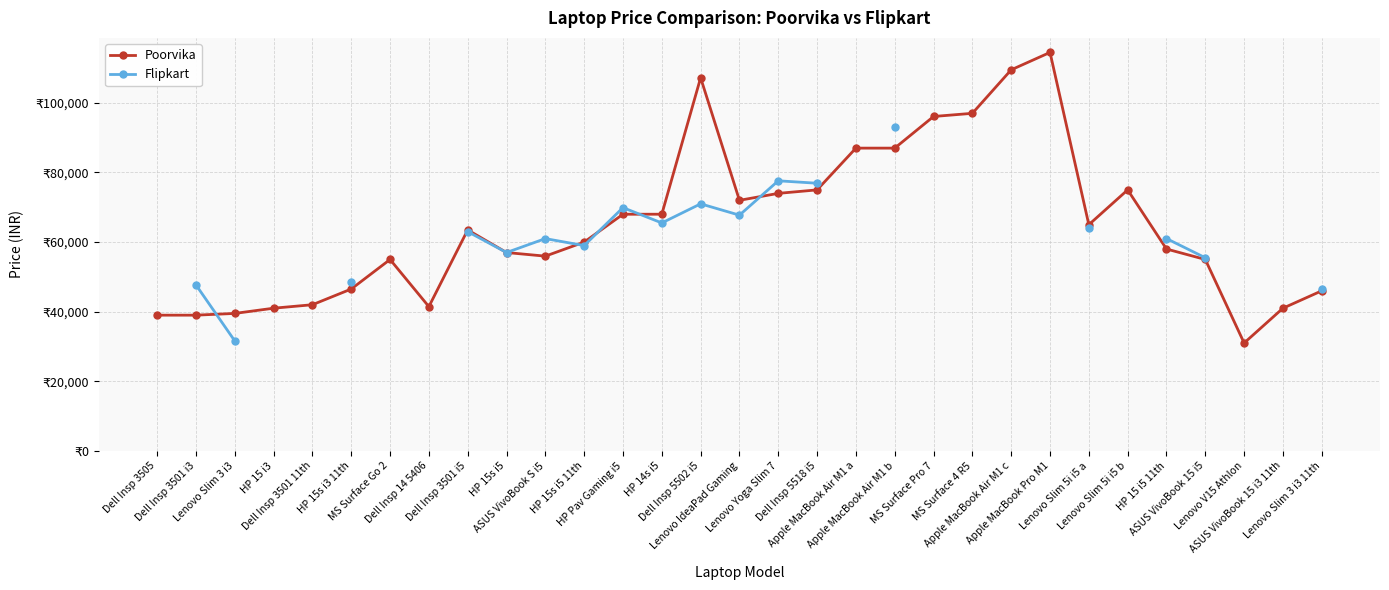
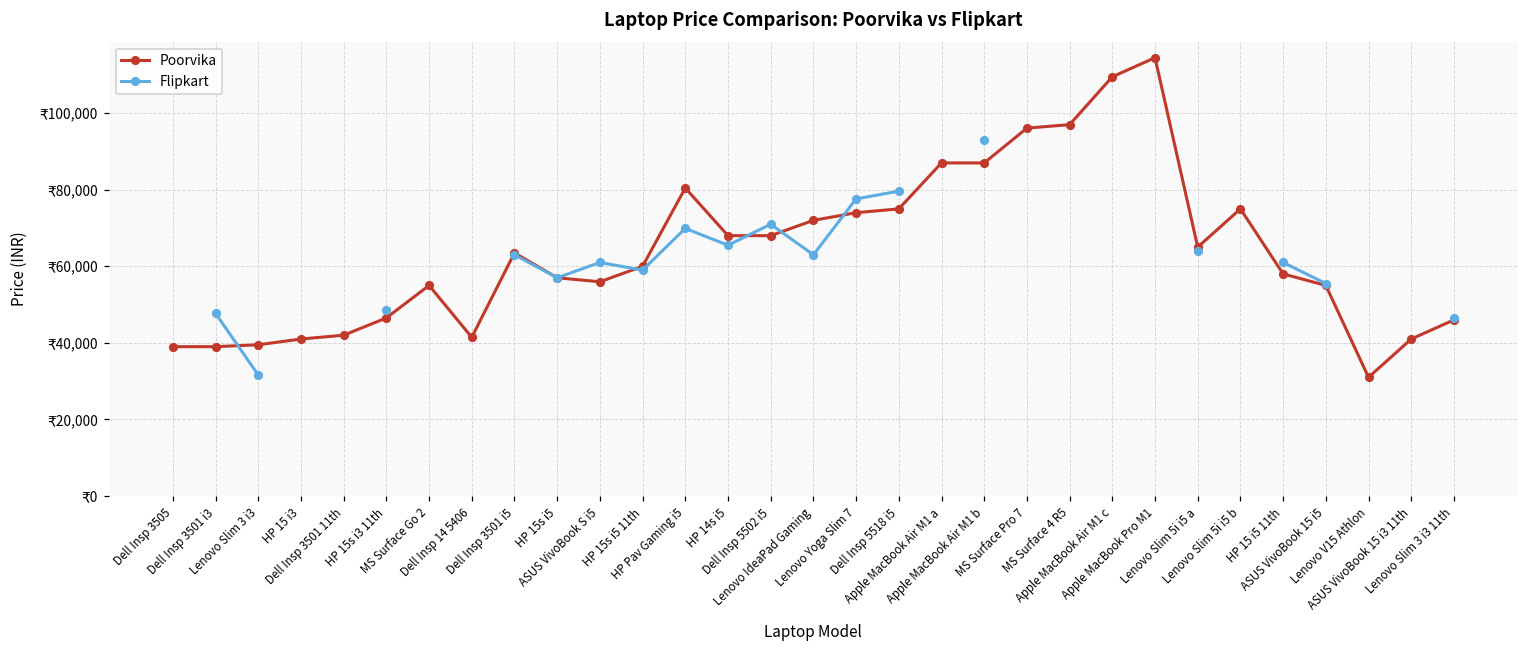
  {
    "Poorvika": {
      "Dell Insp 3505": "₹39,000",
      "Dell Insp 3501 i3": "₹39,000",
      "Lenovo Slim 3 i3": "₹39,000",
      "HP 15 i3": "₹41,000",
      "Dell Insp 3501 11th": "₹42,000",
      "HP 15s i3 11th": "₹47,000",
      "MS Surface Go 2": "₹55,000",
      "Dell Insp 14 5406": "₹41,000",
      "ASUS VivoBook S i5": "₹56,000",
      "HP 15s i5 11th": "₹60,000",
-     "HP Pav Gaming i5": "₹68,000",
+     "HP Pav Gaming i5": "₹80,000",
      "HP 14s i5": "₹68,000",
-     "Dell Insp 5502 i5": "₹107,000",
+     "Dell Insp 5502 i5": "₹68,000",
      "Lenovo IdeaPad Gaming": "₹72,000",
      "Lenovo Yoga Slim 7": "₹74,000",
      "Dell Insp 5518 i5": "₹75,000",
      "Apple MacBook Air M1 a": "₹87,000",
      "Apple MacBook Air M1 b": "₹87,000",
      "MS Surface Pro 7": "₹96,000",
      "MS Surface 4 R5": "₹97,000",
      "Apple MacBook Air M1 c": "₹109,000",
      "Apple MacBook Pro M1": "₹114,000",
      "Lenovo Slim 5i i5 a": "₹65,000",
      "Lenovo Slim 5i i5 b": "₹75,000",
      "HP 15 i5 11th": "₹58,000",
      "Lenovo V15 Athlon": "₹31,000",
      "ASUS VivoBook 15 i3 11th": "₹41,000"
    },
    "Flipkart": {
      "Dell Insp 3501 i3": "₹48,000",
      "Lenovo Slim 3 i3": "₹32,000",
      "HP 15s i3 11th": "₹48,000",
      "ASUS VivoBook S i5": "₹61,000",
      "HP 15s i5 11th": "₹59,000",
      "HP Pav Gaming i5": "₹70,000",
      "HP 14s i5": "₹65,000",
      "Dell Insp 5502 i5": "₹71,000",
-     "Lenovo IdeaPad Gaming": "₹68,000",
+     "Lenovo IdeaPad Gaming": "₹63,000",
      "Lenovo Yoga Slim 7": "₹78,000",
-     "Dell Insp 5518 i5": "₹77,000",
+     "Dell Insp 5518 i5": "₹80,000",
      "Apple MacBook Air M1 b": "₹93,000",
      "Lenovo Slim 5i i5 a": "₹64,000",
      "HP 15 i5 11th": "₹61,000"
    }
  }
